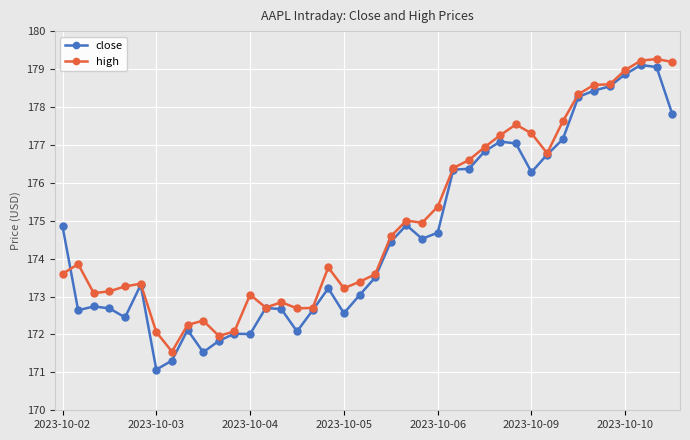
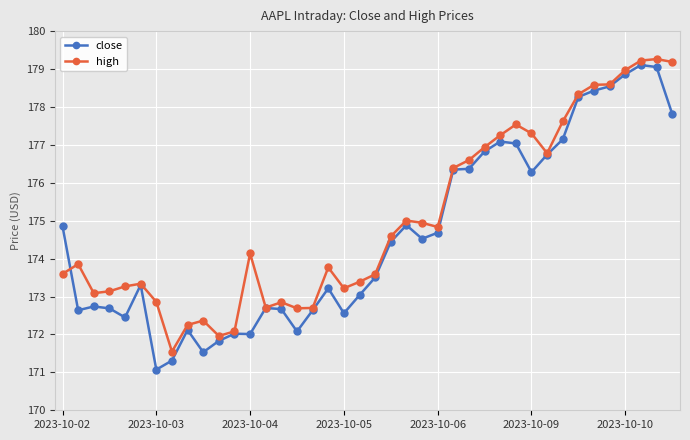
  {
    "close": {
      "2023-10-02": 174.9,
      "2023-10-03": 171.1,
      "2023-10-04": 172.0,
      "2023-10-05": 172.6,
      "2023-10-06": 174.7,
      "2023-10-09": 176.3,
      "2023-10-10": 178.9
    },
    "high": {
      "2023-10-02": 173.6,
-     "2023-10-03": 172.1,
-     "2023-10-04": 173.0,
+     "2023-10-03": 172.9,
+     "2023-10-04": 174.1,
      "2023-10-05": 173.2,
-     "2023-10-06": 175.4,
+     "2023-10-06": 174.8,
      "2023-10-09": 177.3,
      "2023-10-10": 179.0
    }
  }
